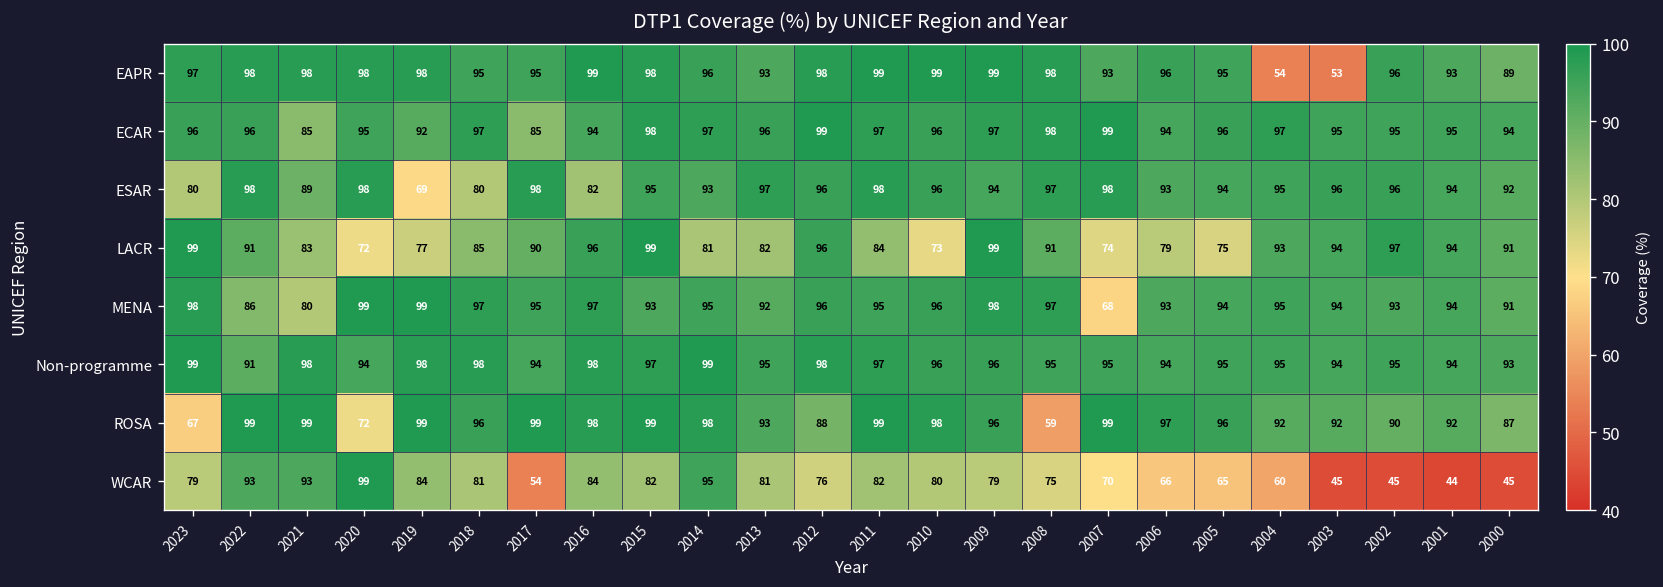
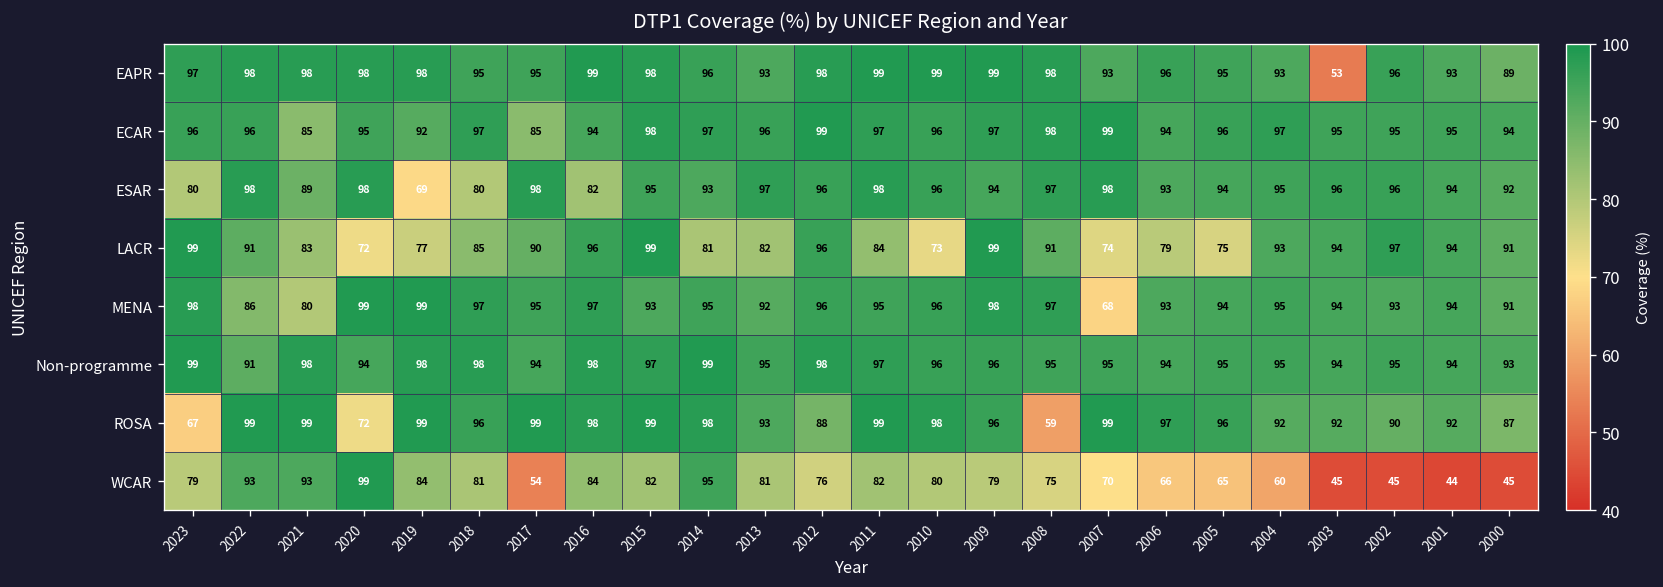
  {
    "EAPR": {
      "2023": 97,
      "2022": 98,
      "2021": 98,
      "2020": 98,
      "2019": 98,
      "2018": 95,
      "2017": 95,
      "2016": 99,
      "2015": 98,
      "2014": 96,
      "2013": 93,
      "2012": 98,
      "2011": 99,
      "2010": 99,
      "2009": 99,
      "2008": 98,
      "2007": 93,
      "2006": 96,
      "2005": 95,
-     "2004": 54,
+     "2004": 93,
      "2003": 53,
      "2002": 96,
      "2001": 93,
      "2000": 89
    },
    "ECAR": {
      "2023": 96,
      "2022": 96,
      "2021": 85,
      "2020": 95,
      "2019": 92,
      "2018": 97,
      "2017": 85,
      "2016": 94,
      "2015": 98,
      "2014": 97,
      "2013": 96,
      "2012": 99,
      "2011": 97,
      "2010": 96,
      "2009": 97,
      "2008": 98,
      "2007": 99,
      "2006": 94,
      "2005": 96,
      "2004": 97,
      "2003": 95,
      "2002": 95,
      "2001": 95,
      "2000": 94
    },
    "ESAR": {
      "2023": 80,
      "2022": 98,
      "2021": 89,
      "2020": 98,
      "2019": 69,
      "2018": 80,
      "2017": 98,
      "2016": 82,
      "2015": 95,
      "2014": 93,
      "2013": 97,
      "2012": 96,
      "2011": 98,
      "2010": 96,
      "2009": 94,
      "2008": 97,
      "2007": 98,
      "2006": 93,
      "2005": 94,
      "2004": 95,
      "2003": 96,
      "2002": 96,
      "2001": 94,
      "2000": 92
    },
    "LACR": {
      "2023": 99,
      "2022": 91,
      "2021": 83,
      "2020": 72,
      "2019": 77,
      "2018": 85,
      "2017": 90,
      "2016": 96,
      "2015": 99,
      "2014": 81,
      "2013": 82,
      "2012": 96,
      "2011": 84,
      "2010": 73,
      "2009": 99,
      "2008": 91,
      "2007": 74,
      "2006": 79,
      "2005": 75,
      "2004": 93,
      "2003": 94,
      "2002": 97,
      "2001": 94,
      "2000": 91
    },
    "MENA": {
      "2023": 98,
      "2022": 86,
      "2021": 80,
      "2020": 99,
      "2019": 99,
      "2018": 97,
      "2017": 95,
      "2016": 97,
      "2015": 93,
      "2014": 95,
      "2013": 92,
      "2012": 96,
      "2011": 95,
      "2010": 96,
      "2009": 98,
      "2008": 97,
      "2007": 68,
      "2006": 93,
      "2005": 94,
      "2004": 95,
      "2003": 94,
      "2002": 93,
      "2001": 94,
      "2000": 91
    },
    "Non-programme": {
      "2023": 99,
      "2022": 91,
      "2021": 98,
      "2020": 94,
      "2019": 98,
      "2018": 98,
      "2017": 94,
      "2016": 98,
      "2015": 97,
      "2014": 99,
      "2013": 95,
      "2012": 98,
      "2011": 97,
      "2010": 96,
      "2009": 96,
      "2008": 95,
      "2007": 95,
      "2006": 94,
      "2005": 95,
      "2004": 95,
      "2003": 94,
      "2002": 95,
      "2001": 94,
      "2000": 93
    },
    "ROSA": {
      "2023": 67,
      "2022": 99,
      "2021": 99,
      "2020": 72,
      "2019": 99,
      "2018": 96,
      "2017": 99,
      "2016": 98,
      "2015": 99,
      "2014": 98,
      "2013": 93,
      "2012": 88,
      "2011": 99,
      "2010": 98,
      "2009": 96,
      "2008": 59,
      "2007": 99,
      "2006": 97,
      "2005": 96,
      "2004": 92,
      "2003": 92,
      "2002": 90,
      "2001": 92,
      "2000": 87
    },
    "WCAR": {
      "2023": 79,
      "2022": 93,
      "2021": 93,
      "2020": 99,
      "2019": 84,
      "2018": 81,
      "2017": 54,
      "2016": 84,
      "2015": 82,
      "2014": 95,
      "2013": 81,
      "2012": 76,
      "2011": 82,
      "2010": 80,
      "2009": 79,
      "2008": 75,
      "2007": 70,
      "2006": 66,
      "2005": 65,
      "2004": 60,
      "2003": 45,
      "2002": 45,
      "2001": 44,
      "2000": 45
    }
  }
